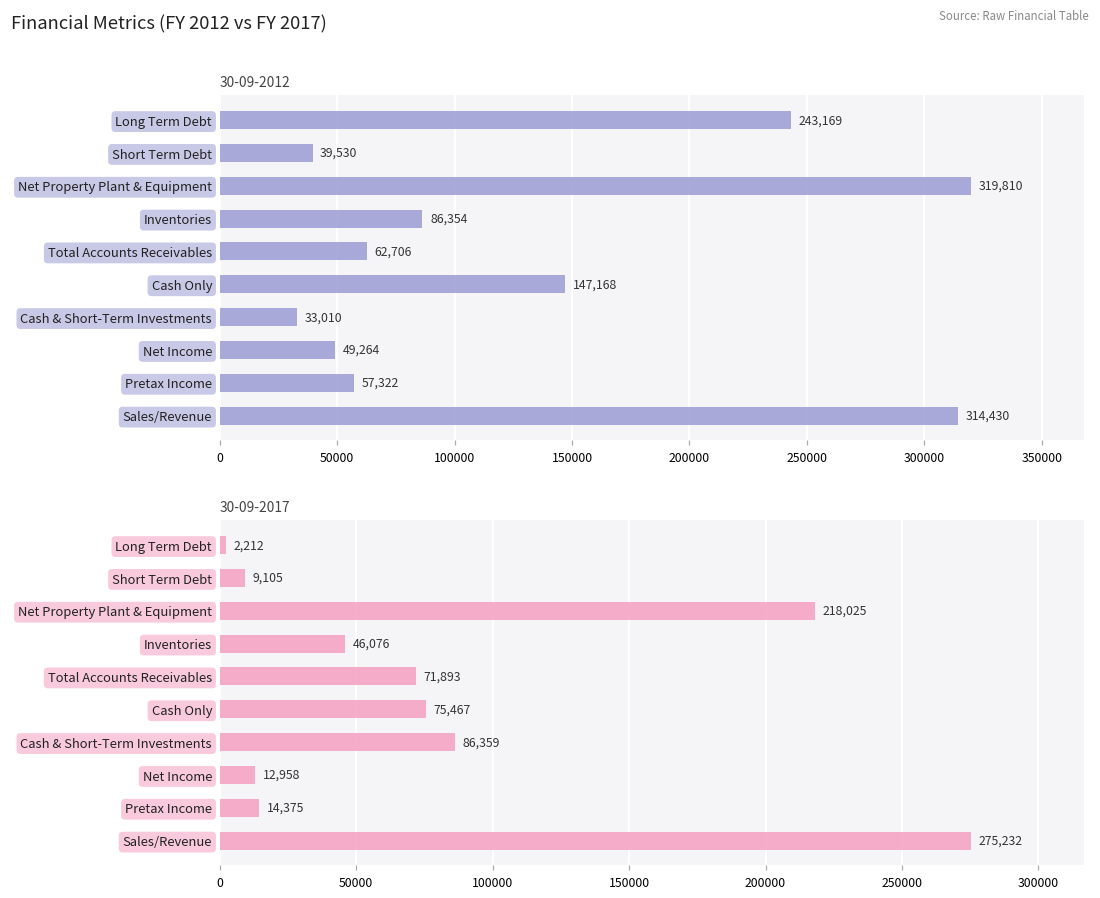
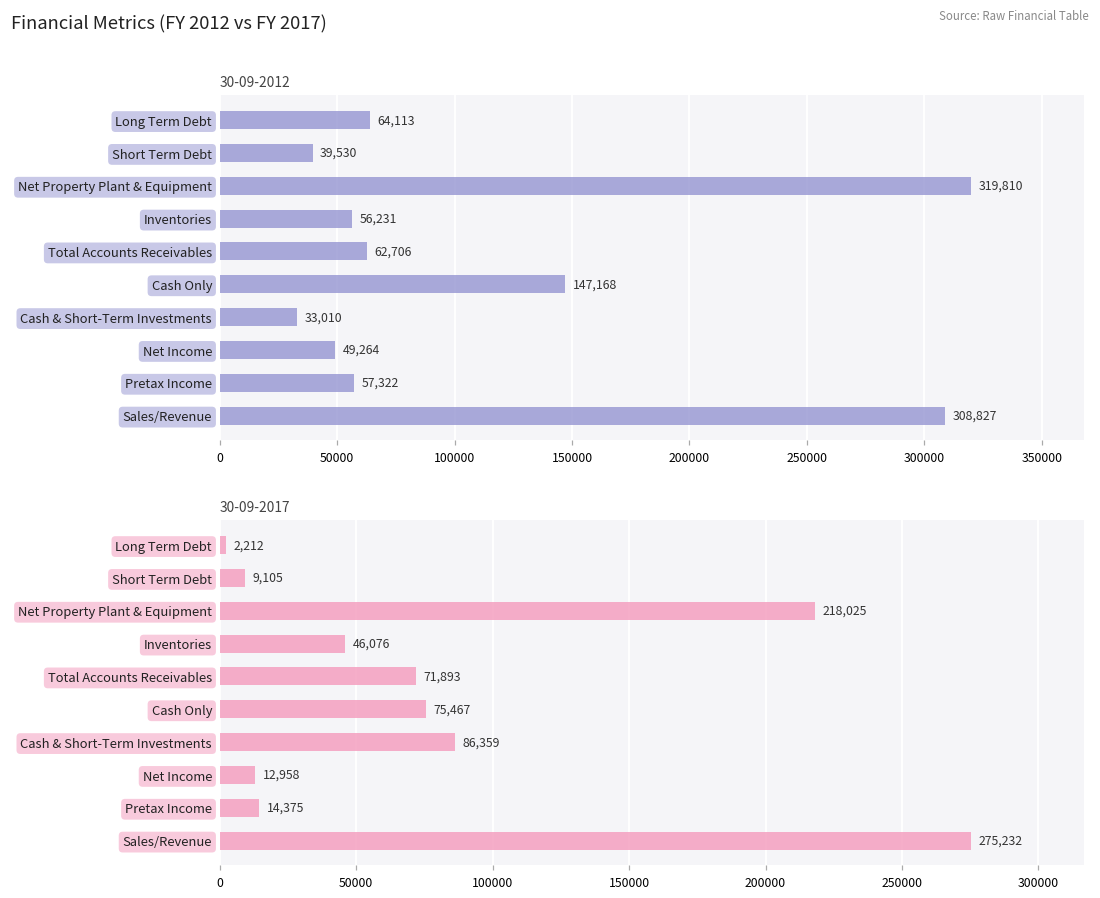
  {
    "30-09-2012": {
-     "Long Term Debt": "243,169",
+     "Long Term Debt": "64,113",
      "Short Term Debt": "39,530",
      "Net Property Plant & Equipment": "319,810",
-     "Inventories": "86,354",
+     "Inventories": "56,231",
      "Total Accounts Receivables": "62,706",
      "Cash Only": "147,168",
      "Cash & Short-Term Investments": "33,010",
      "Net Income": "49,264",
      "Pretax Income": "57,322",
-     "Sales/Revenue": "314,430"
+     "Sales/Revenue": "308,827"
    },
    "30-09-2017": {
      "Long Term Debt": "2,212",
      "Short Term Debt": "9,105",
      "Net Property Plant & Equipment": "218,025",
      "Inventories": "46,076",
      "Total Accounts Receivables": "71,893",
      "Cash Only": "75,467",
      "Cash & Short-Term Investments": "86,359",
      "Net Income": "12,958",
      "Pretax Income": "14,375",
      "Sales/Revenue": "275,232"
    }
  }
